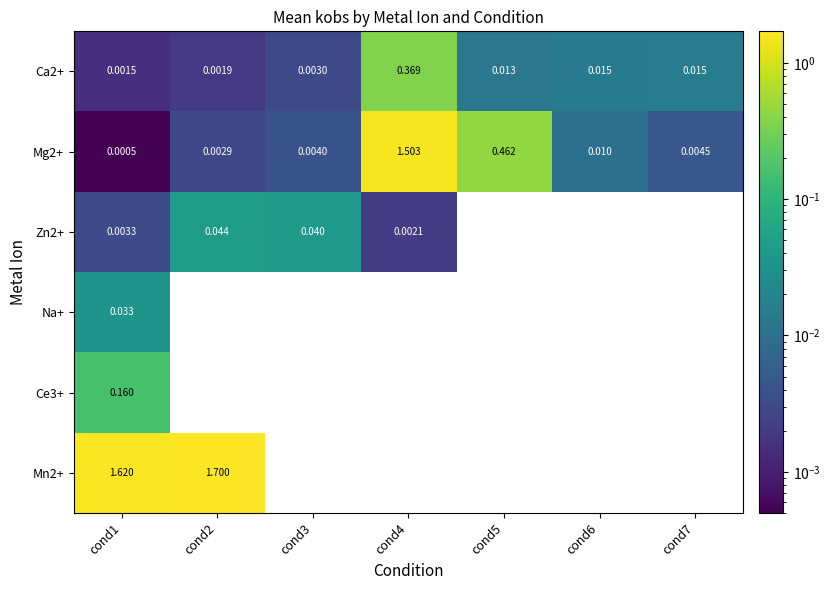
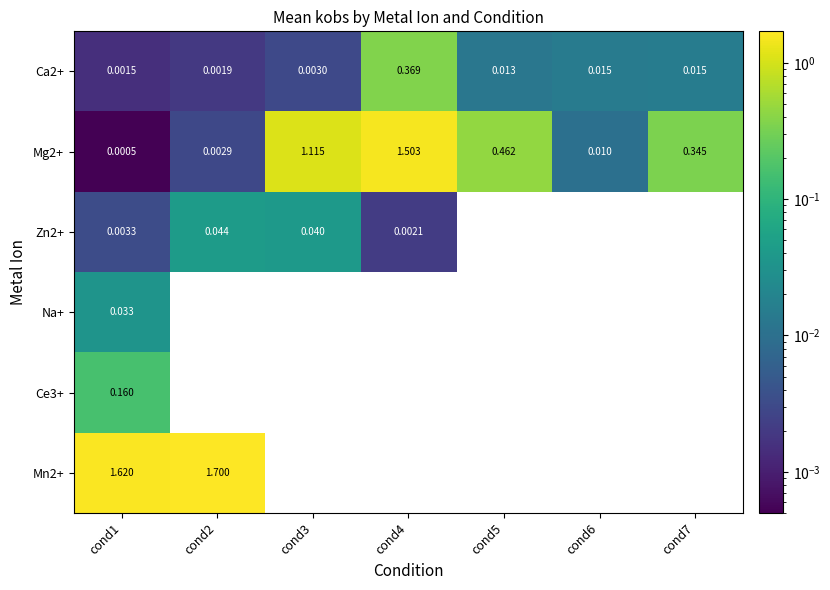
  {
    "Ca2+": {
      "cond1": 0.0015,
      "cond2": 0.0019,
      "cond3": 0.0030,
      "cond4": 0.369,
      "cond5": 0.013,
      "cond6": 0.015,
      "cond7": 0.015
    },
    "Mg2+": {
      "cond1": 0.0005,
      "cond2": 0.0029,
-     "cond3": 0.0040,
+     "cond3": 1.115,
      "cond4": 1.503,
      "cond5": 0.462,
      "cond6": 0.010,
-     "cond7": 0.0045
+     "cond7": 0.345
    },
    "Zn2+": {
      "cond1": 0.0033,
      "cond2": 0.044,
      "cond3": 0.040,
      "cond4": 0.0021
    },
    "Na+": {
      "cond1": 0.033
    },
    "Ce3+": {
      "cond1": 0.160
    },
    "Mn2+": {
      "cond1": 1.620,
      "cond2": 1.700
    }
  }
